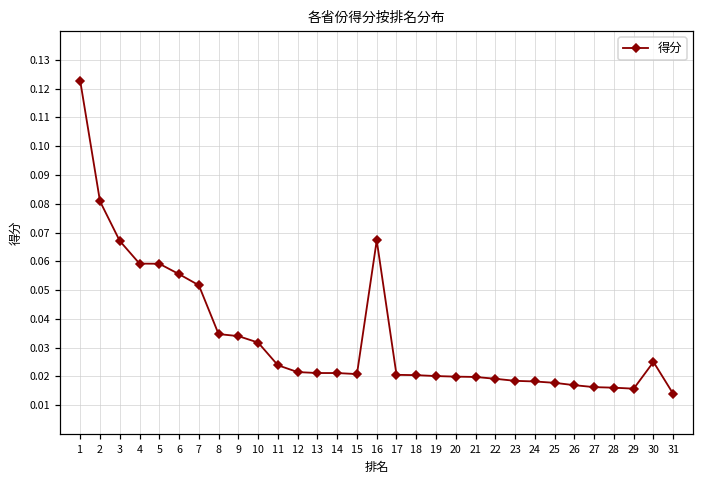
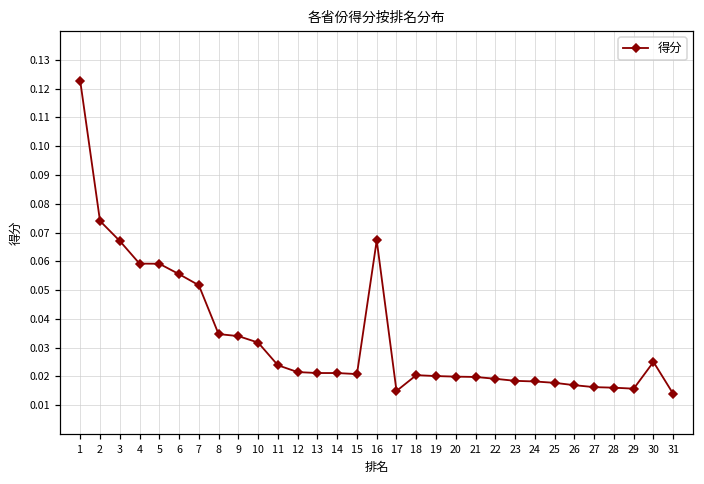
  {
    "1": 0.123,
-   "2": 0.081,
+   "2": 0.074,
    "3": 0.067,
    "4": 0.059,
    "5": 0.059,
    "6": 0.056,
    "7": 0.052,
    "8": 0.035,
    "9": 0.034,
    "10": 0.032,
    "11": 0.024,
    "12": 0.022,
    "13": 0.021,
    "14": 0.021,
    "15": 0.021,
    "16": 0.067,
-   "17": 0.021,
+   "17": 0.015,
    "18": 0.020,
    "19": 0.020,
    "20": 0.020,
    "21": 0.020,
    "22": 0.019,
    "23": 0.018,
    "24": 0.018,
    "25": 0.018,
    "26": 0.017,
    "27": 0.016,
    "28": 0.016,
    "29": 0.016,
    "30": 0.025,
    "31": 0.014
  }
